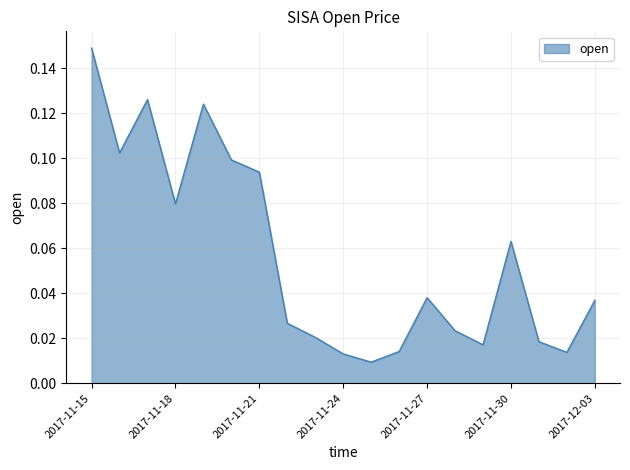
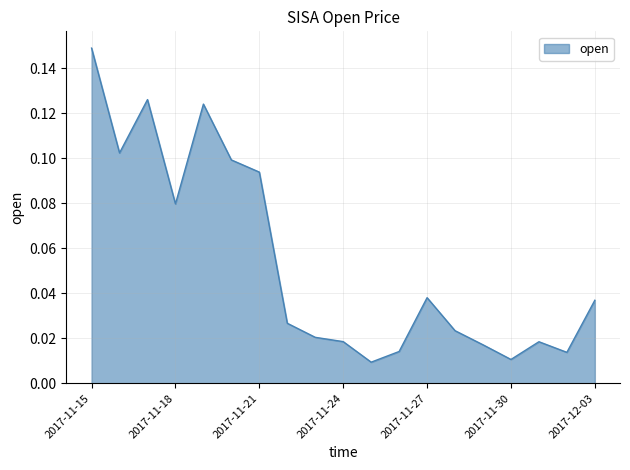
  {
    "2017-11-15": 0.149,
    "2017-11-18": 0.080,
    "2017-11-21": 0.094,
-   "2017-11-24": 0.013,
+   "2017-11-24": 0.019,
    "2017-11-27": 0.038,
-   "2017-11-30": 0.063,
+   "2017-11-30": 0.011,
    "2017-12-03": 0.037
  }
